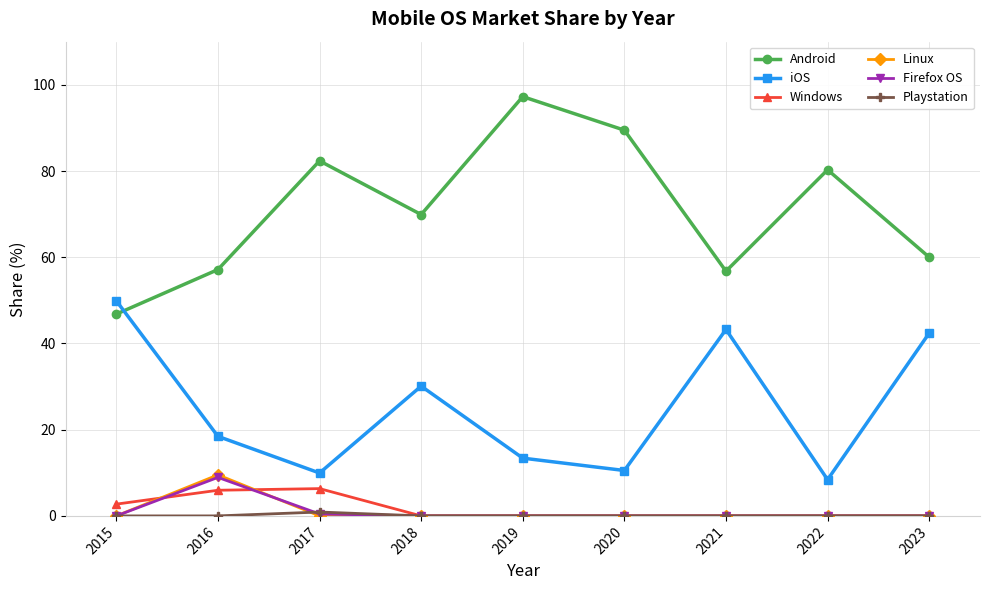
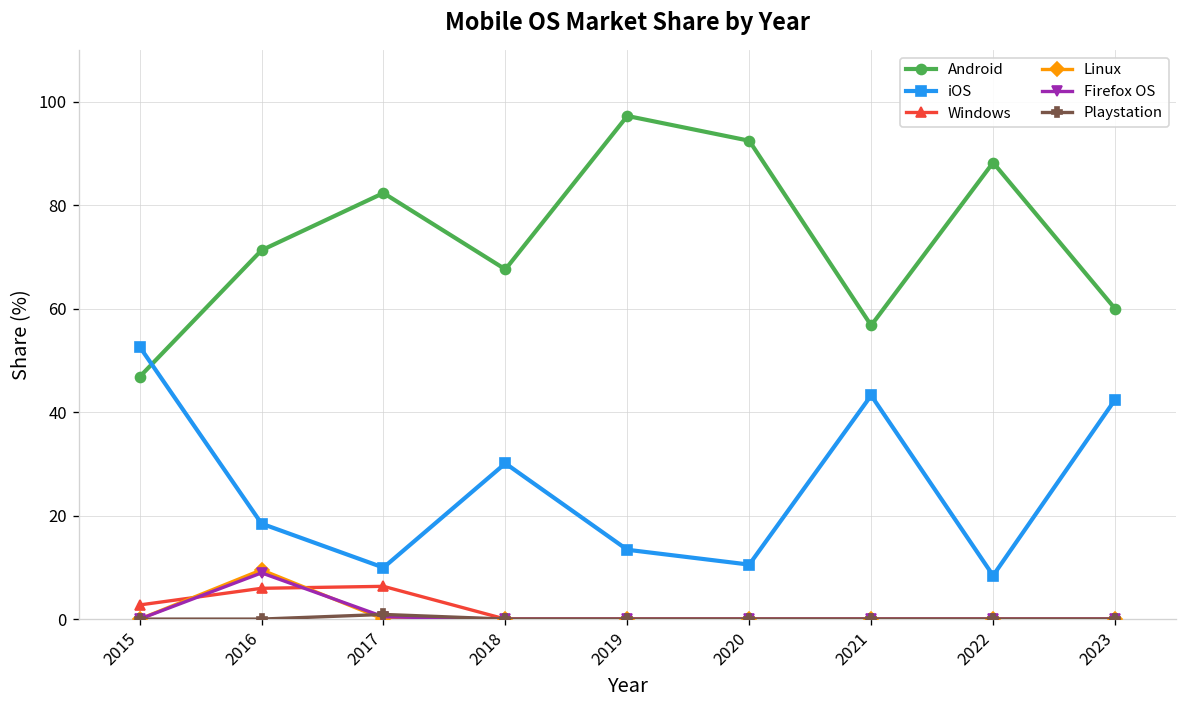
  {
    "Android": {
      "2015": 47,
-     "2016": 57,
+     "2016": 71,
      "2017": 82,
-     "2018": 70,
+     "2018": 68,
      "2019": 97,
-     "2020": 89,
+     "2020": 92,
      "2021": 57,
-     "2022": 80,
+     "2022": 88,
      "2023": 60
    },
    "iOS": {
-     "2015": 50,
+     "2015": 53,
      "2016": 18,
      "2017": 10,
      "2018": 30,
      "2019": 13,
      "2020": 11,
      "2021": 43,
      "2022": 8,
      "2023": 42
    },
    "Windows": {
      "2015": 3,
      "2016": 6,
      "2017": 6
    },
    "Playstation": {
      "2016": 0
    }
  }
